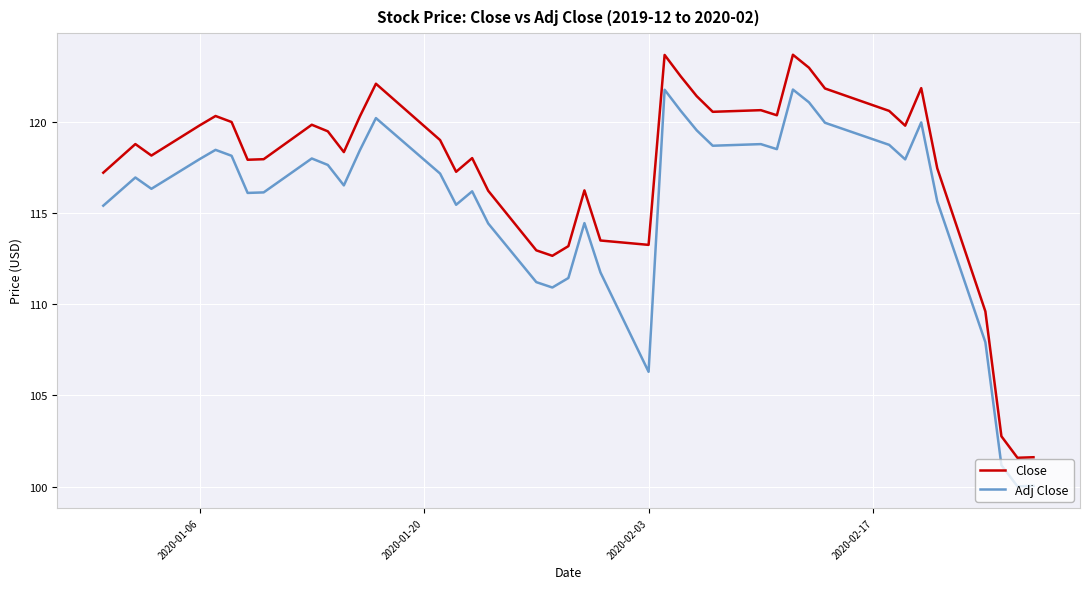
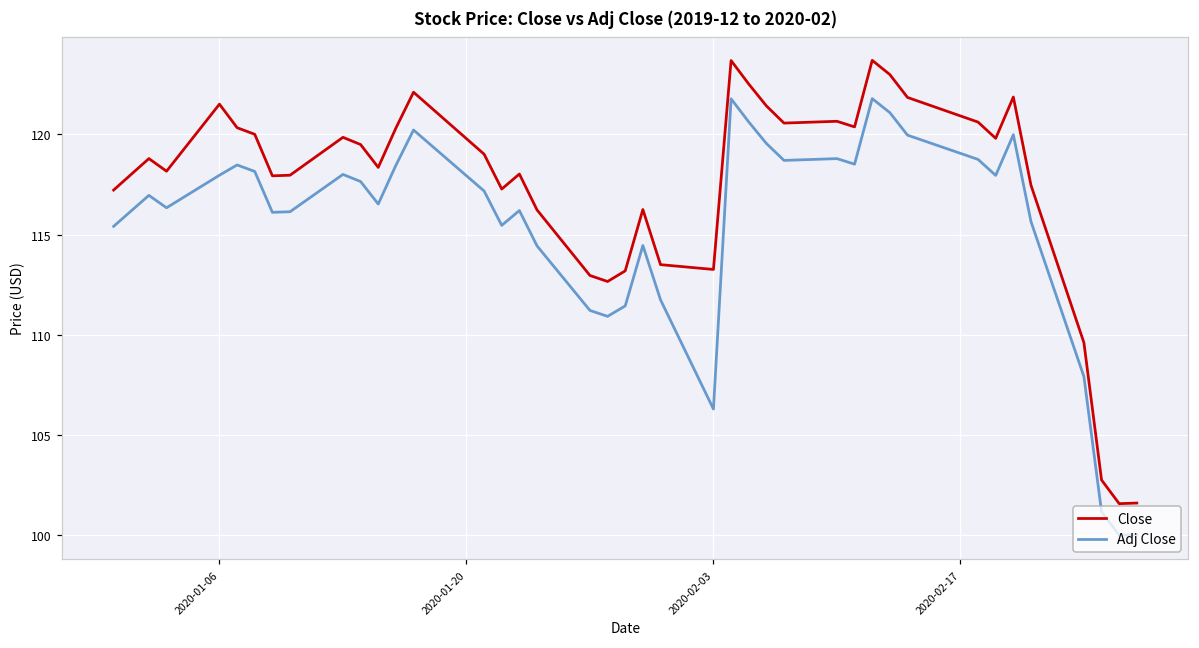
  {
    "Close": {
-     "2020-01-06": 119.8,
+     "2020-01-06": 121.5,
      "2020-02-03": 113.3
    },
    "Adj Close": {
      "2020-01-06": 118.0,
      "2020-02-03": 106.3
    }
  }
